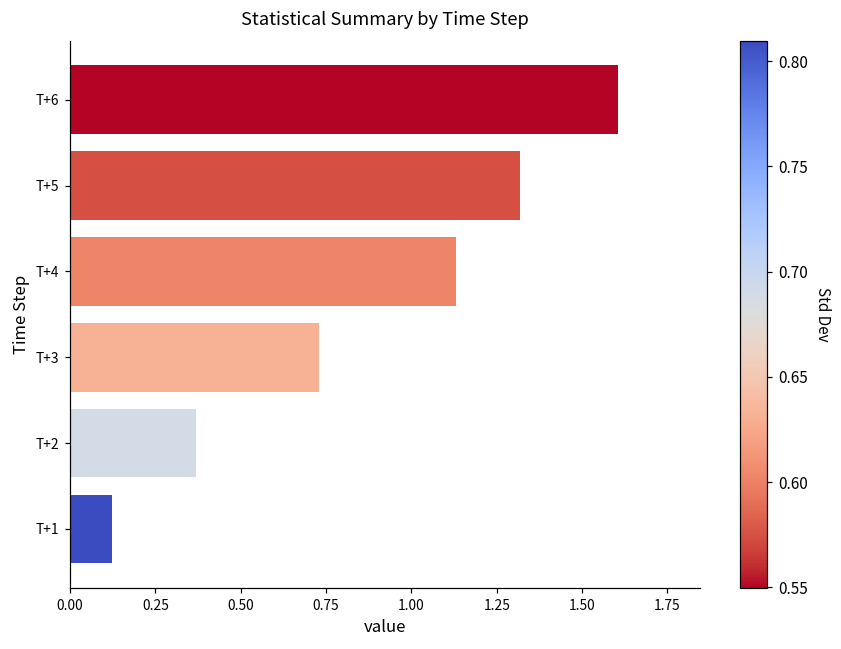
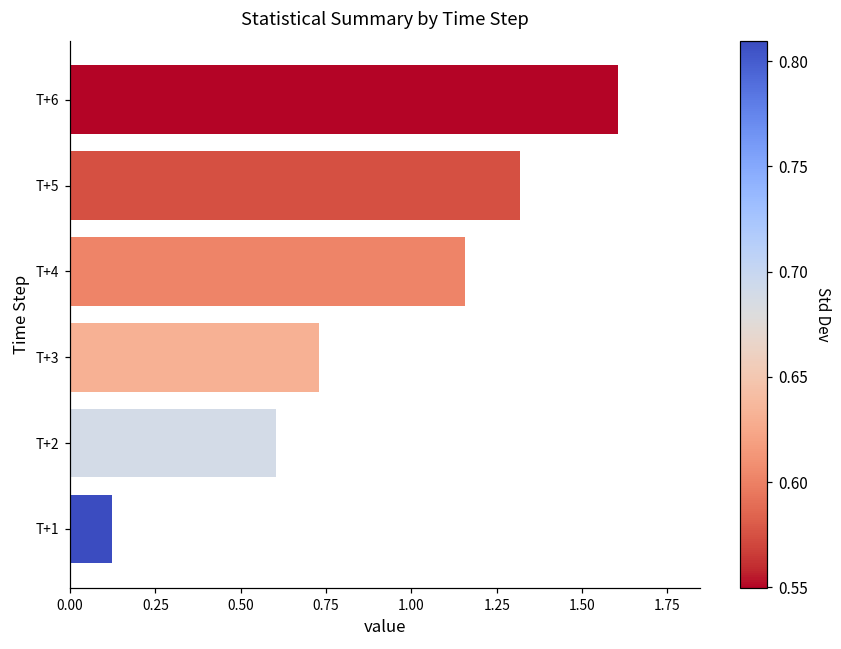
  {
    "T+6": 1.61,
    "T+5": 1.32,
-   "T+4": 1.13,
+   "T+4": 1.16,
    "T+3": 0.73,
-   "T+2": 0.37,
+   "T+2": 0.60,
    "T+1": 0.12
  }
